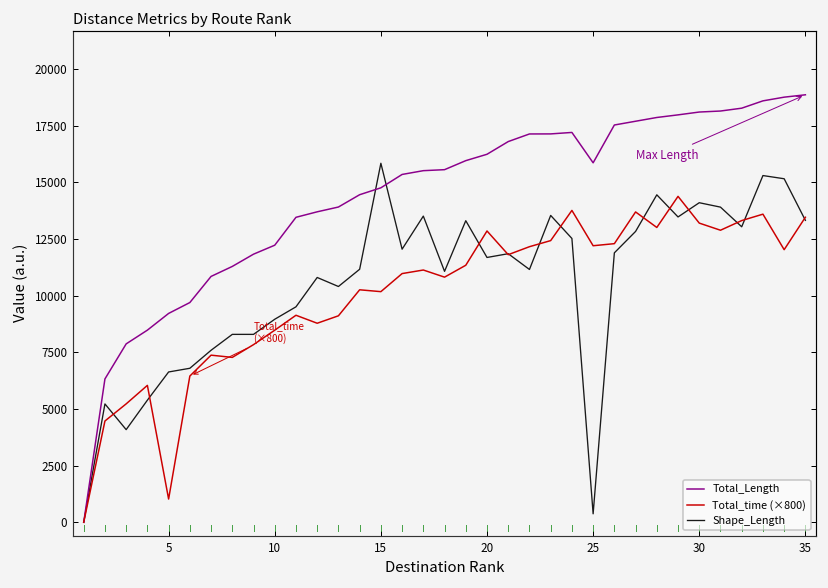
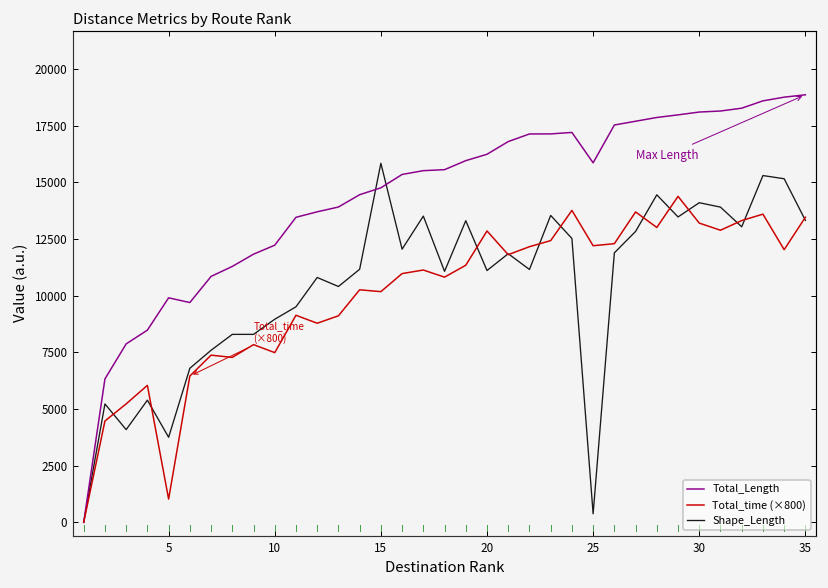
  {
    "Total_Length": {
-     "5": 9200,
+     "5": 9900,
      "10": 12200,
      "15": 14800,
      "20": 16200,
      "25": 15900,
      "30": 18100,
      "35": 18900
    },
    "Total_time (×800)": {
      "5": 1000,
-     "10": 8500,
+     "10": 7500,
      "15": 10200,
      "20": 12900,
      "25": 12200,
      "30": 13200,
      "35": 13500
    },
    "Shape_Length": {
-     "5": 6600,
+     "5": 3800,
      "10": 9000,
      "15": 15800,
-     "20": 11700,
+     "20": 11100,
      "25": 400,
      "30": 14100,
      "35": 13300
    }
  }
